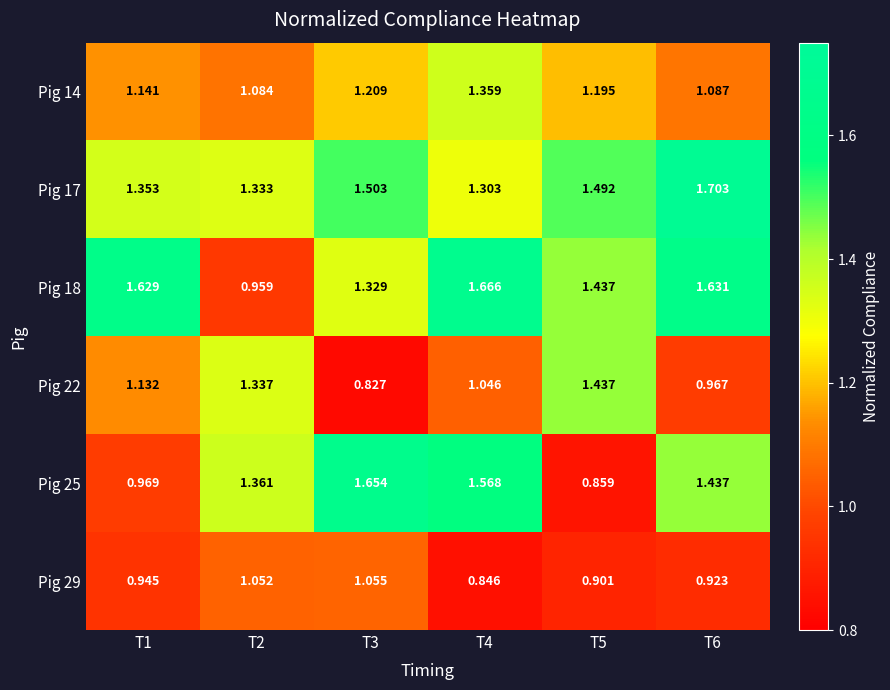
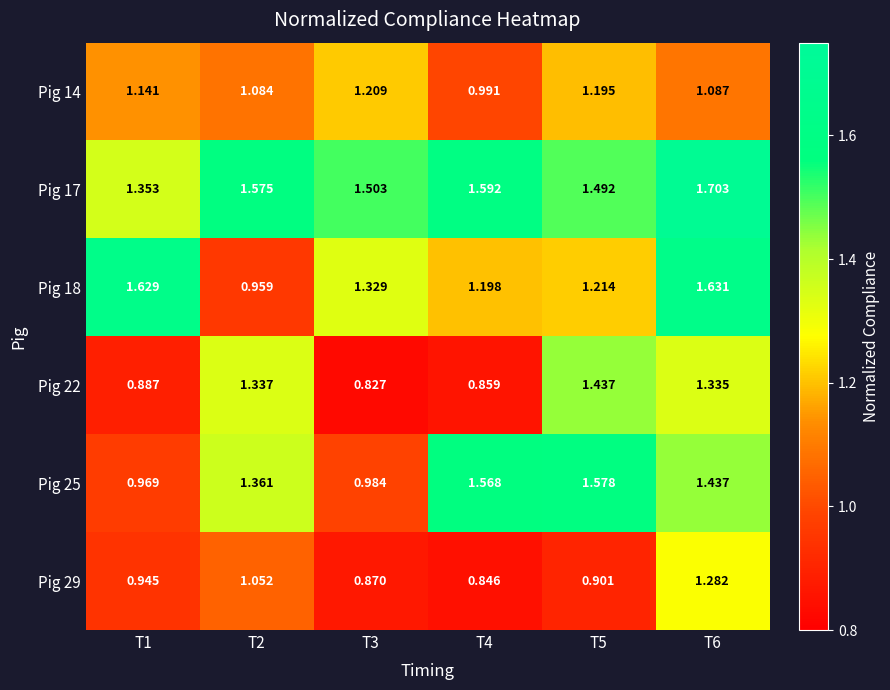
  {
    "Pig 14": {
      "T1": 1.141,
      "T2": 1.084,
      "T3": 1.209,
-     "T4": 1.359,
+     "T4": 0.991,
      "T5": 1.195,
      "T6": 1.087
    },
    "Pig 17": {
      "T1": 1.353,
-     "T2": 1.333,
+     "T2": 1.575,
      "T3": 1.503,
-     "T4": 1.303,
+     "T4": 1.592,
      "T5": 1.492,
      "T6": 1.703
    },
    "Pig 18": {
      "T1": 1.629,
      "T2": 0.959,
      "T3": 1.329,
-     "T4": 1.666,
-     "T5": 1.437,
+     "T4": 1.198,
+     "T5": 1.214,
      "T6": 1.631
    },
    "Pig 22": {
-     "T1": 1.132,
+     "T1": 0.887,
      "T2": 1.337,
      "T3": 0.827,
-     "T4": 1.046,
+     "T4": 0.859,
      "T5": 1.437,
-     "T6": 0.967
+     "T6": 1.335
    },
    "Pig 25": {
      "T1": 0.969,
      "T2": 1.361,
-     "T3": 1.654,
+     "T3": 0.984,
      "T4": 1.568,
-     "T5": 0.859,
+     "T5": 1.578,
      "T6": 1.437
    },
    "Pig 29": {
      "T1": 0.945,
      "T2": 1.052,
-     "T3": 1.055,
+     "T3": 0.870,
      "T4": 0.846,
      "T5": 0.901,
-     "T6": 0.923
+     "T6": 1.282
    }
  }
